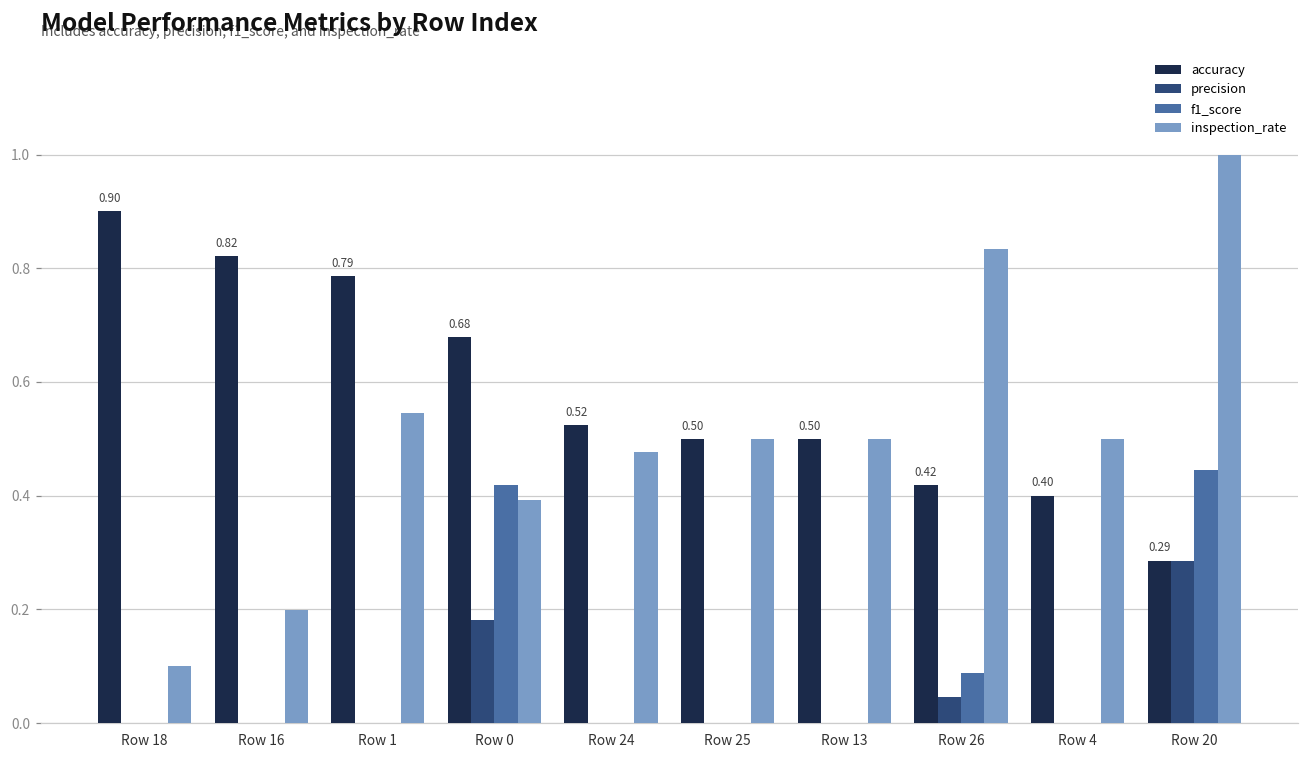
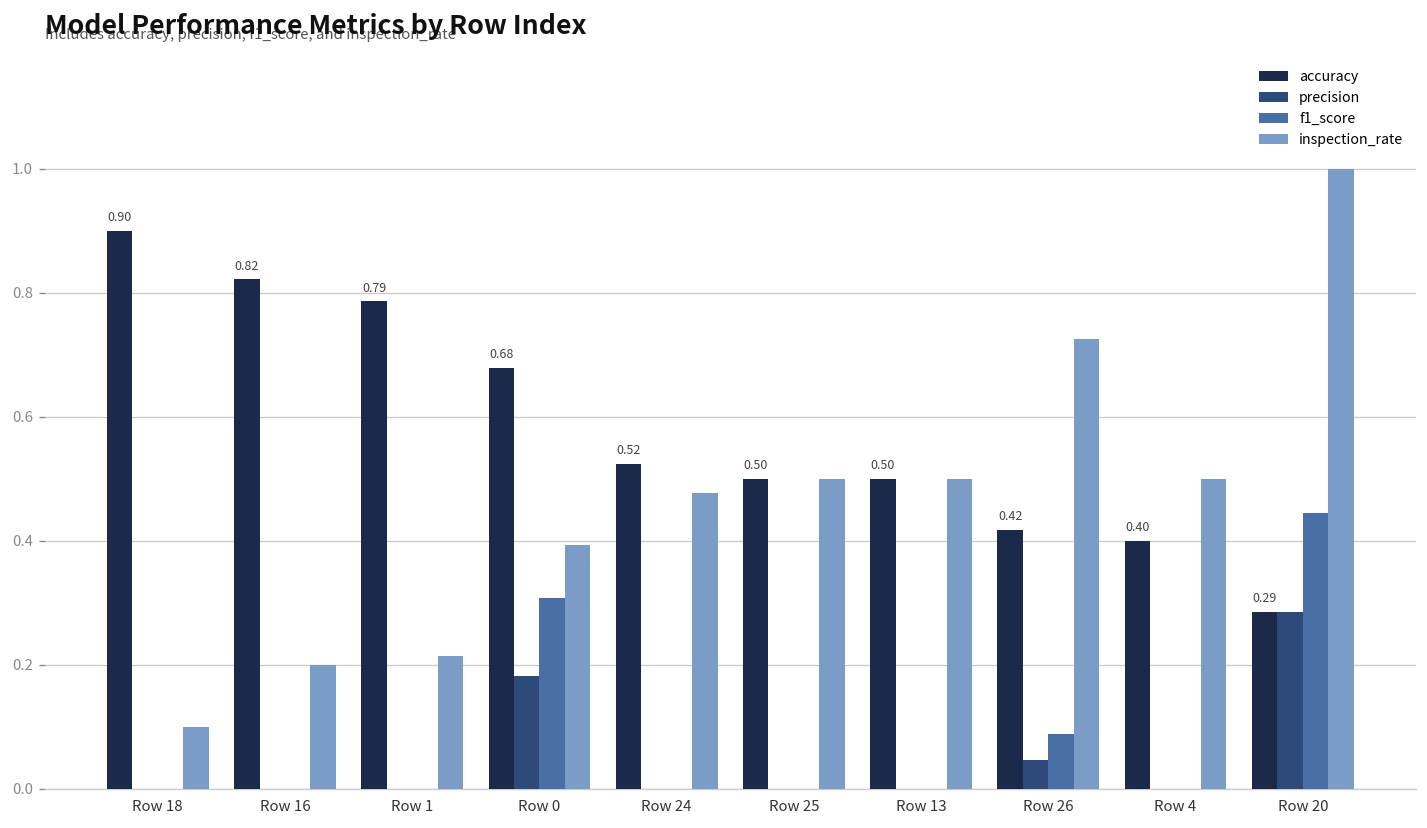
  {
    "accuracy": {
      "Row 18": 0.90,
      "Row 16": 0.82,
      "Row 1": 0.79,
      "Row 0": 0.68,
      "Row 24": 0.52,
      "Row 25": 0.50,
      "Row 13": 0.50,
      "Row 26": 0.42,
      "Row 4": 0.40,
      "Row 20": 0.29
    },
    "precision": {
      "Row 18": 0.00,
      "Row 16": 0.00,
      "Row 1": 0.00,
      "Row 0": 0.18,
      "Row 24": 0.00,
      "Row 25": 0.00,
      "Row 13": 0.00,
      "Row 26": 0.05,
      "Row 4": 0.00
    },
    "f1_score": {
      "Row 18": 0.00,
      "Row 16": 0.00,
      "Row 1": 0.00,
-     "Row 0": 0.42,
+     "Row 0": 0.31,
      "Row 24": 0.00,
      "Row 25": 0.00,
      "Row 13": 0.00,
      "Row 26": 0.09,
      "Row 4": 0.00,
      "Row 20": 0.44
    },
    "inspection_rate": {
      "Row 18": 0.10,
      "Row 16": 0.20,
-     "Row 1": 0.55,
+     "Row 1": 0.21,
      "Row 0": 0.39,
      "Row 24": 0.48,
      "Row 25": 0.50,
      "Row 13": 0.50,
-     "Row 26": 0.83,
+     "Row 26": 0.72,
      "Row 4": 0.50,
      "Row 20": 1.00
    }
  }
